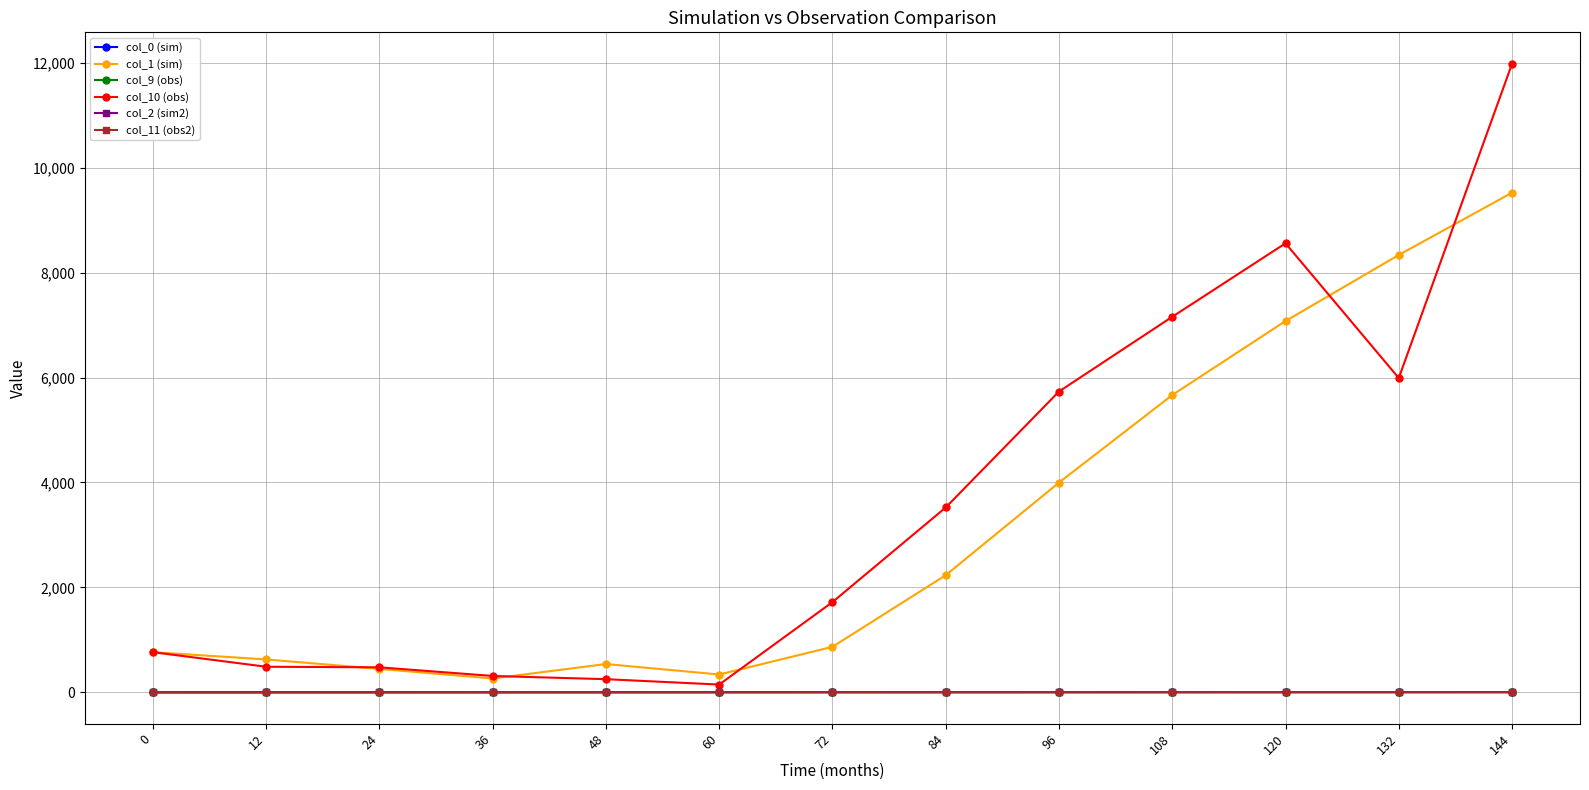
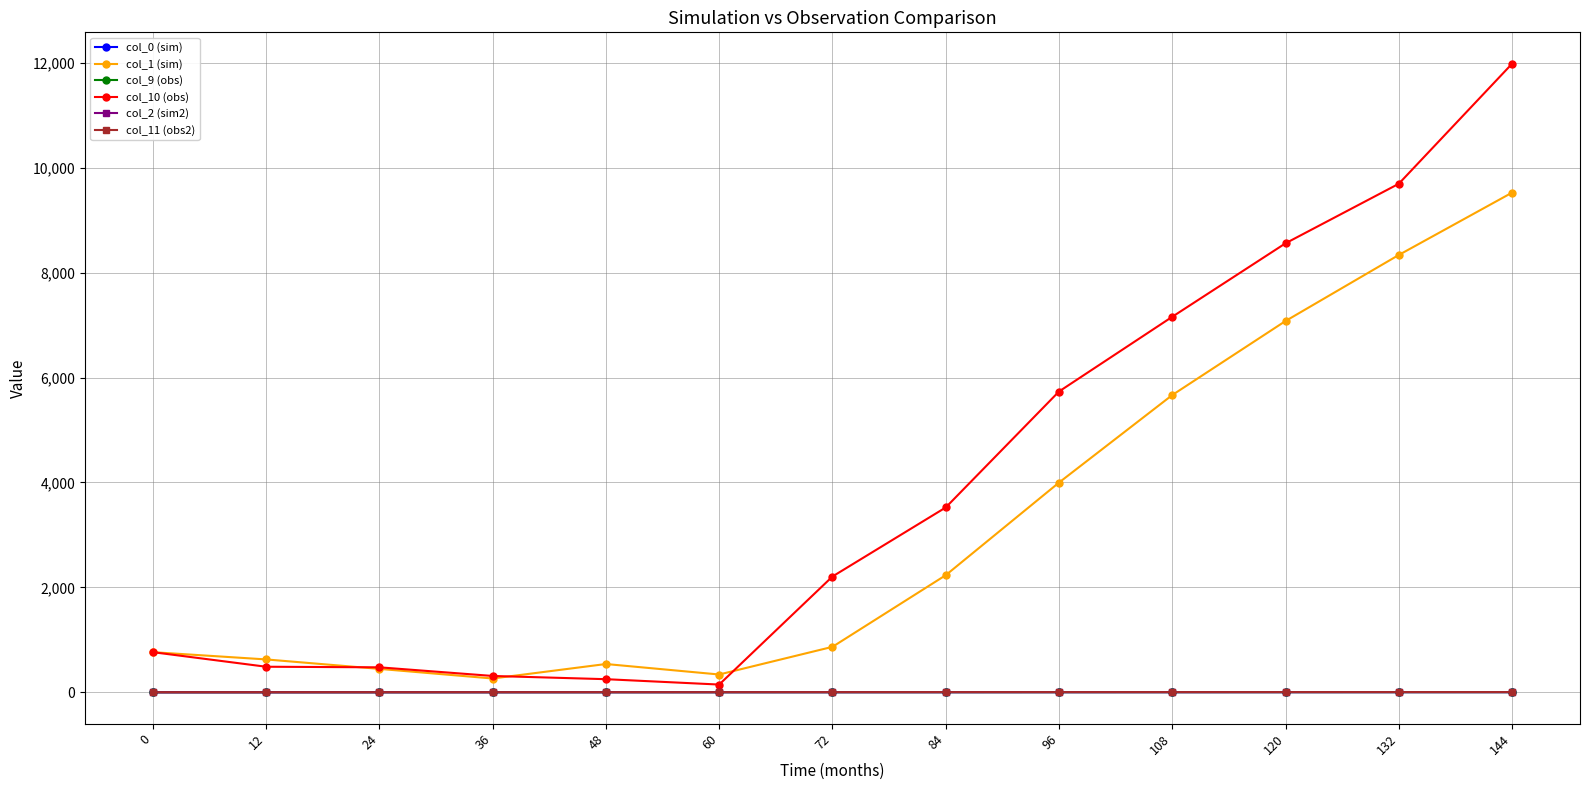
  {
    "col_11 (obs2)": {
      "0": "0",
      "12": "0",
      "24": "0",
      "36": "0",
      "48": "0",
      "60": "0",
      "72": "0",
      "84": "0",
      "96": "0",
      "108": "0",
      "120": "0",
      "132": "0",
      "144": "0"
    },
    "col_1 (sim)": {
      "12": "600",
      "48": "500",
      "60": "300",
      "72": "900",
      "84": "2,200",
      "96": "4,000",
      "108": "5,700",
      "120": "7,100",
      "132": "8,300",
      "144": "9,500"
    },
    "col_10 (obs)": {
      "12": "500",
      "48": "200",
      "60": "100",
-     "72": "1,700",
+     "72": "2,200",
      "84": "3,500",
      "96": "5,700",
      "108": "7,200",
      "120": "8,600",
-     "132": "6,000",
+     "132": "9,700",
      "144": "12,000"
    }
  }
